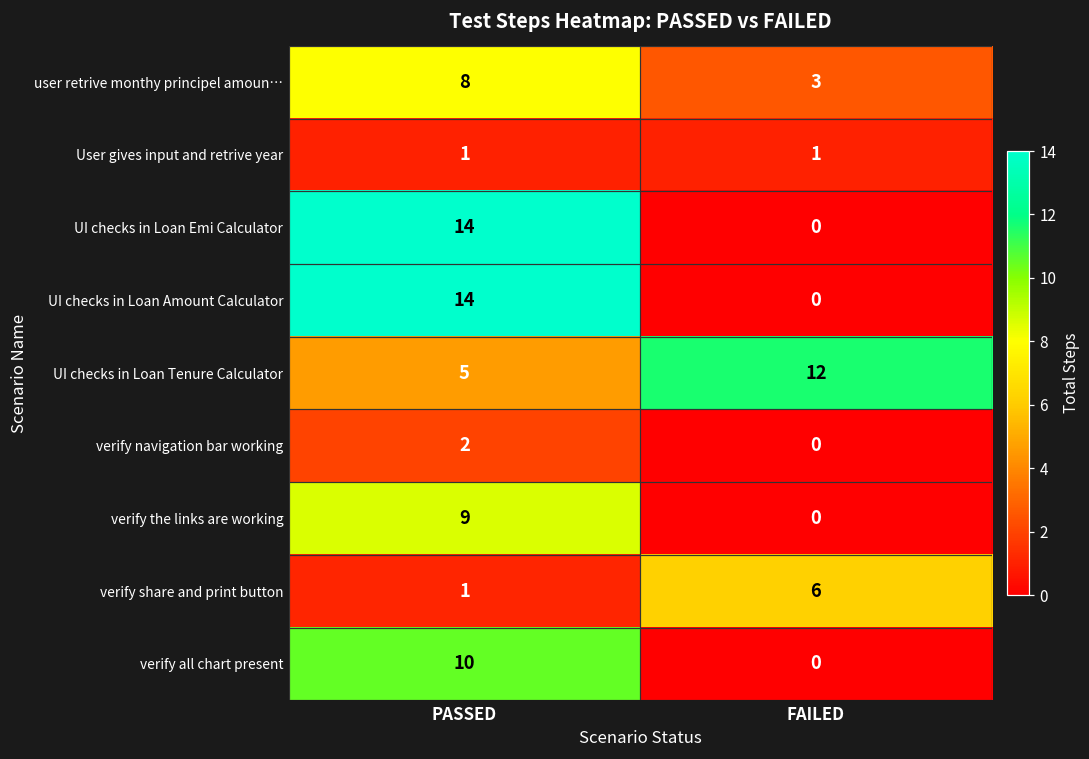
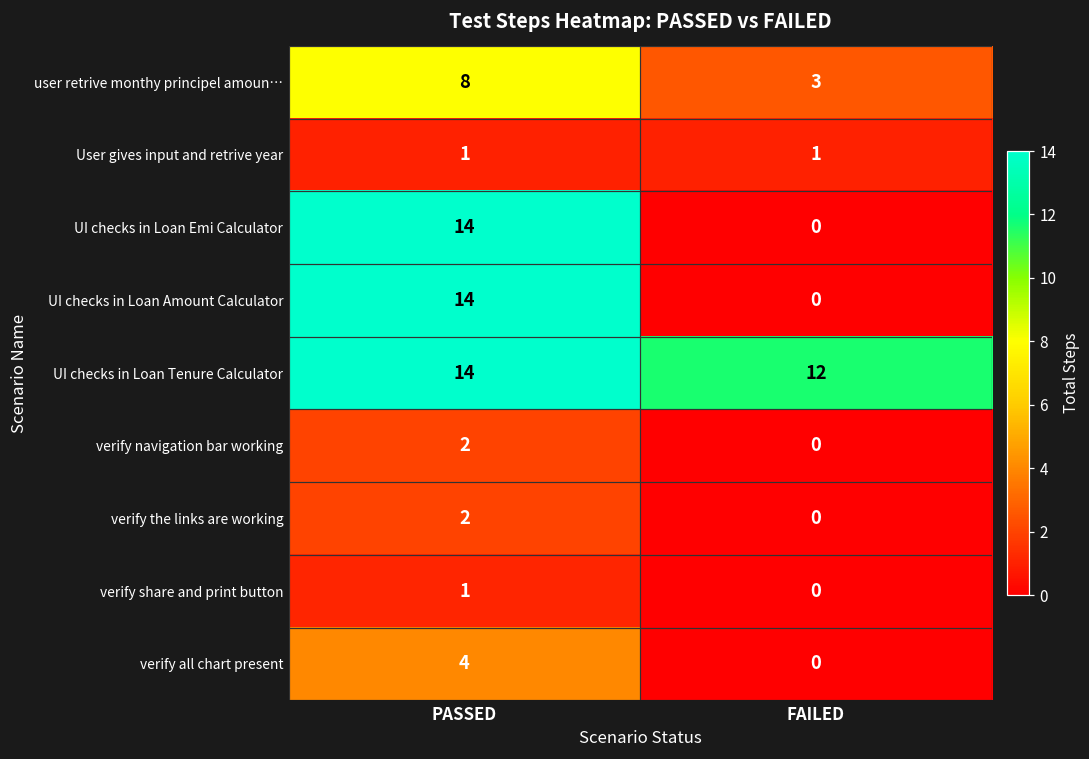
  {
    "user retrive monthy principel amoun…": {
      "PASSED": 8,
      "FAILED": 3
    },
    "User gives input and retrive year": {
      "PASSED": 1,
      "FAILED": 1
    },
    "UI checks in Loan Emi Calculator": {
      "PASSED": 14,
      "FAILED": 0
    },
    "UI checks in Loan Amount Calculator": {
      "PASSED": 14,
      "FAILED": 0
    },
    "UI checks in Loan Tenure Calculator": {
-     "PASSED": 5,
+     "PASSED": 14,
      "FAILED": 12
    },
    "verify navigation bar working": {
      "PASSED": 2,
      "FAILED": 0
    },
    "verify the links are working": {
-     "PASSED": 9,
+     "PASSED": 2,
      "FAILED": 0
    },
    "verify share and print button": {
      "PASSED": 1,
-     "FAILED": 6
+     "FAILED": 0
    },
    "verify all chart present": {
-     "PASSED": 10,
+     "PASSED": 4,
      "FAILED": 0
    }
  }
